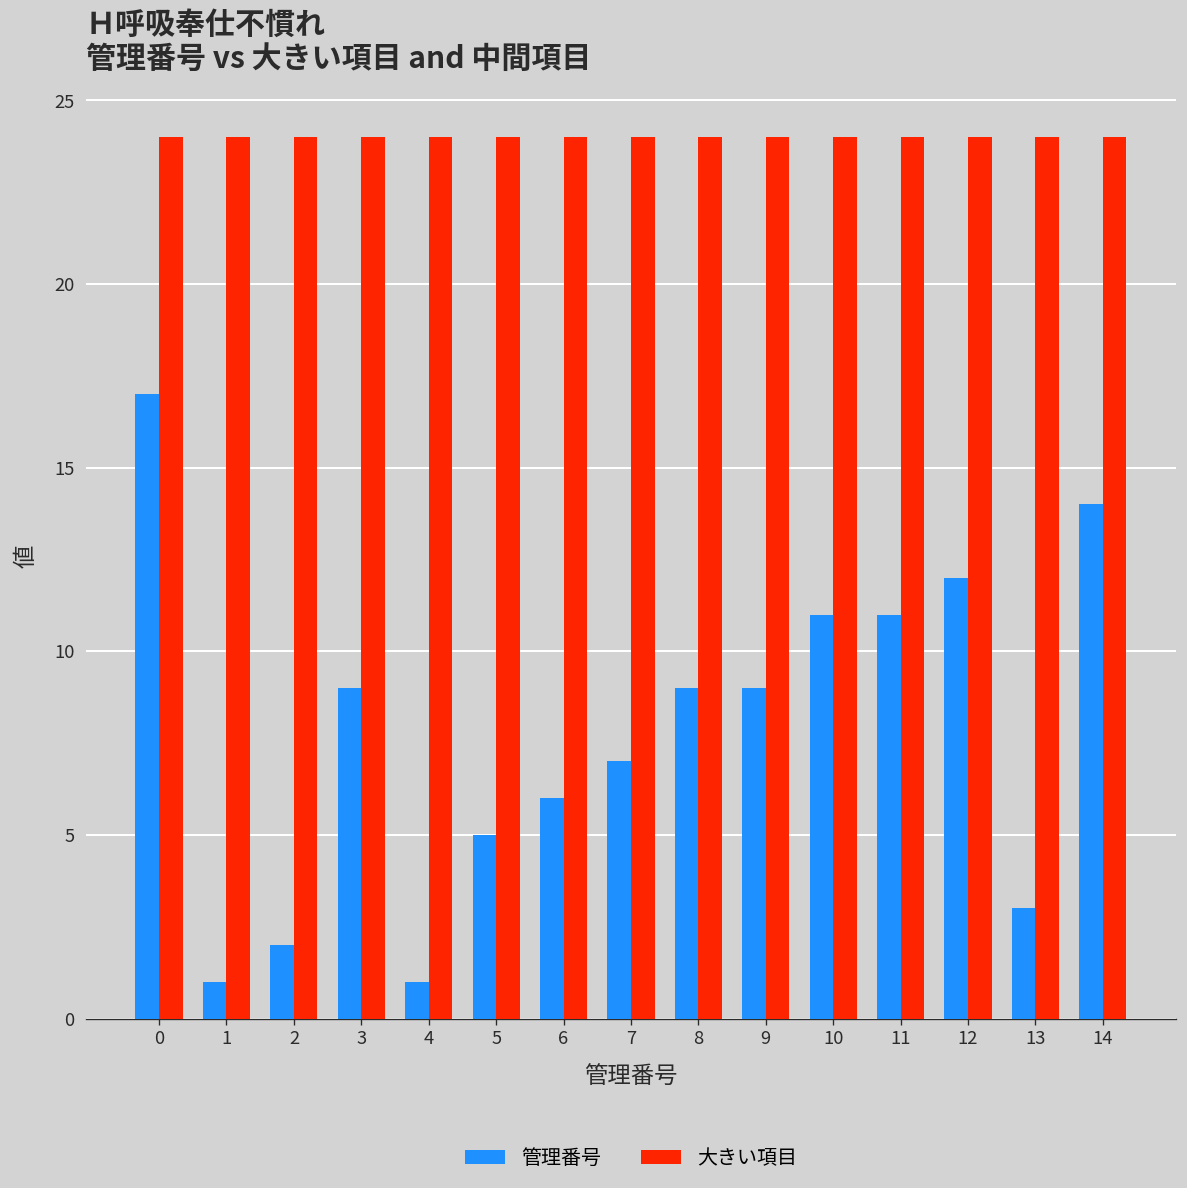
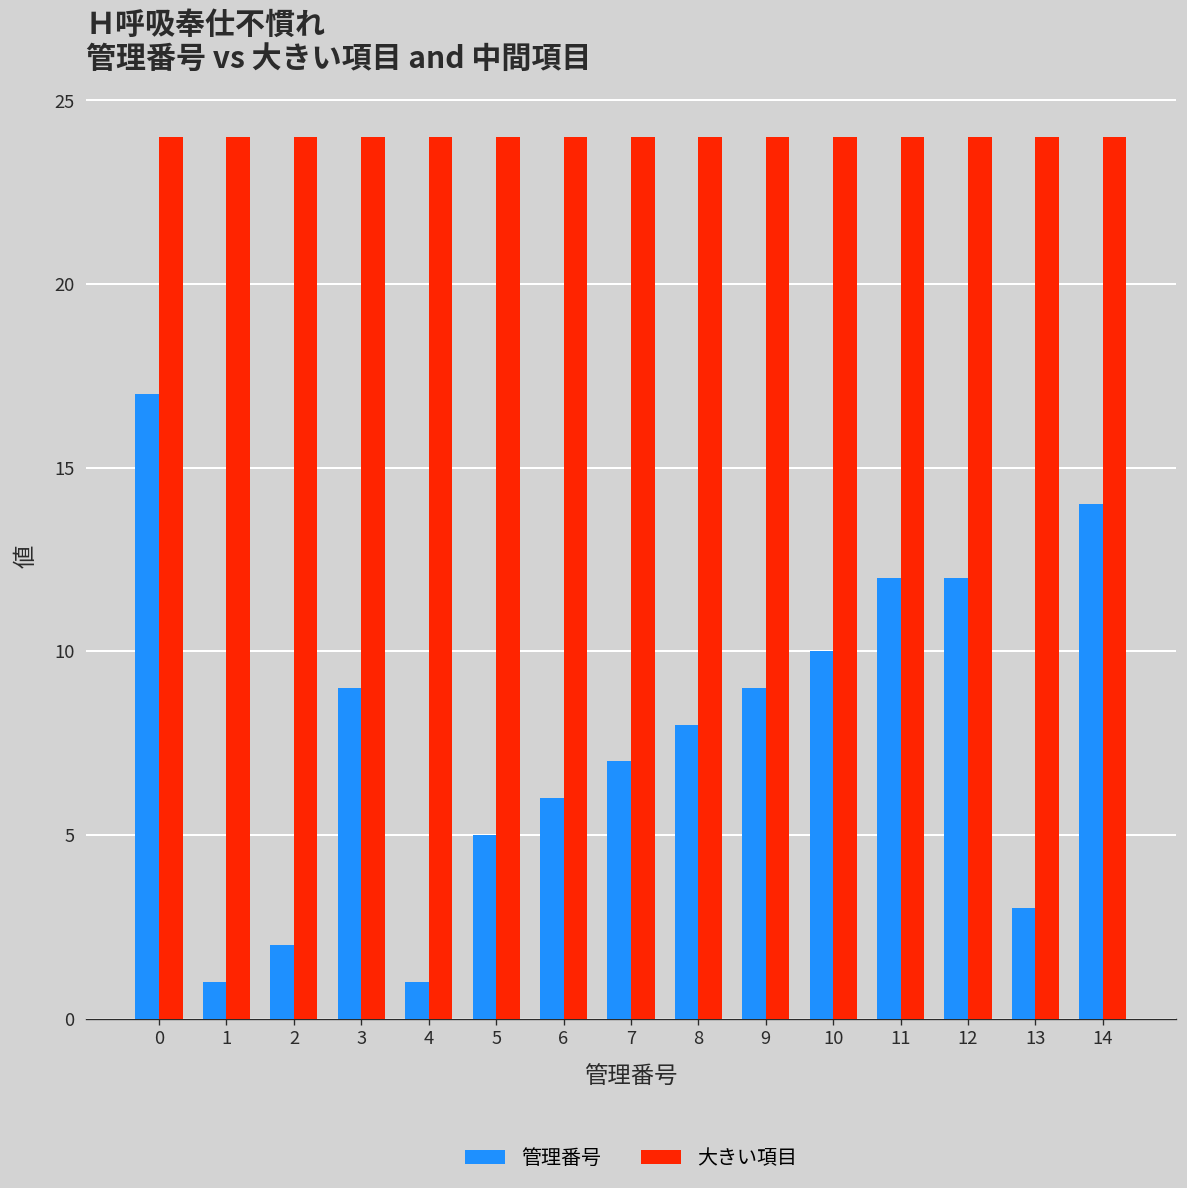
  {
    "管理番号": {
      "0": 17,
      "1": 1,
      "2": 2,
      "3": 9,
      "4": 1,
      "5": 5,
      "6": 6,
      "7": 7,
-     "8": 9,
+     "8": 8,
      "9": 9,
-     "10": 11,
-     "11": 11,
+     "10": 10,
+     "11": 12,
      "12": 12,
      "13": 3,
      "14": 14
    },
    "大きい項目": {
      "0": 24,
      "1": 24,
      "2": 24,
      "3": 24,
      "4": 24,
      "5": 24,
      "6": 24,
      "7": 24,
      "8": 24,
      "9": 24,
      "10": 24,
      "11": 24,
      "12": 24,
      "13": 24,
      "14": 24
    }
  }
